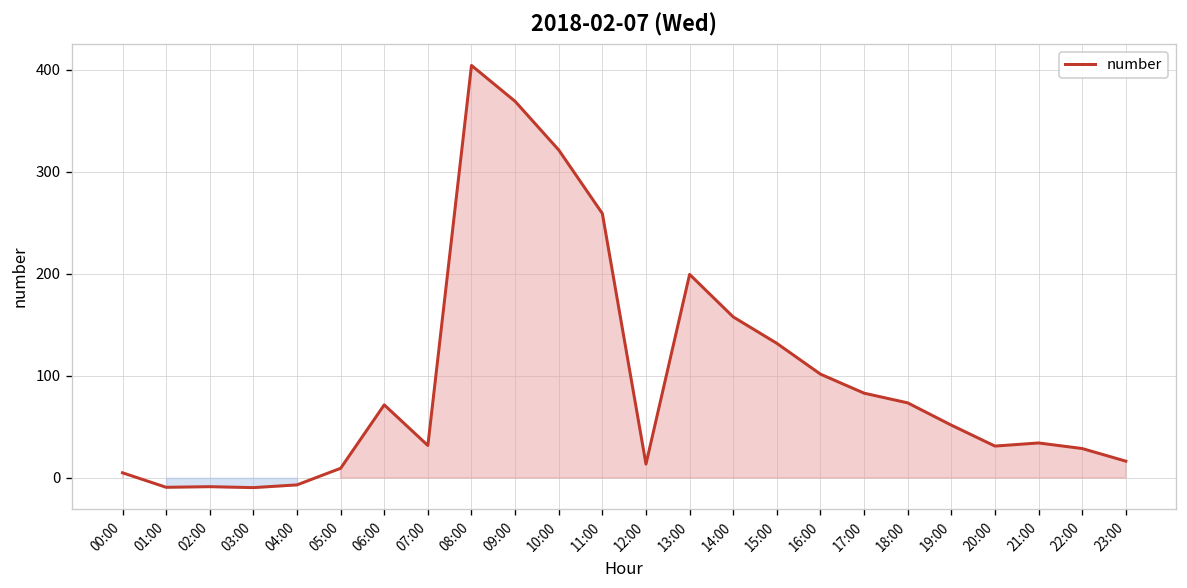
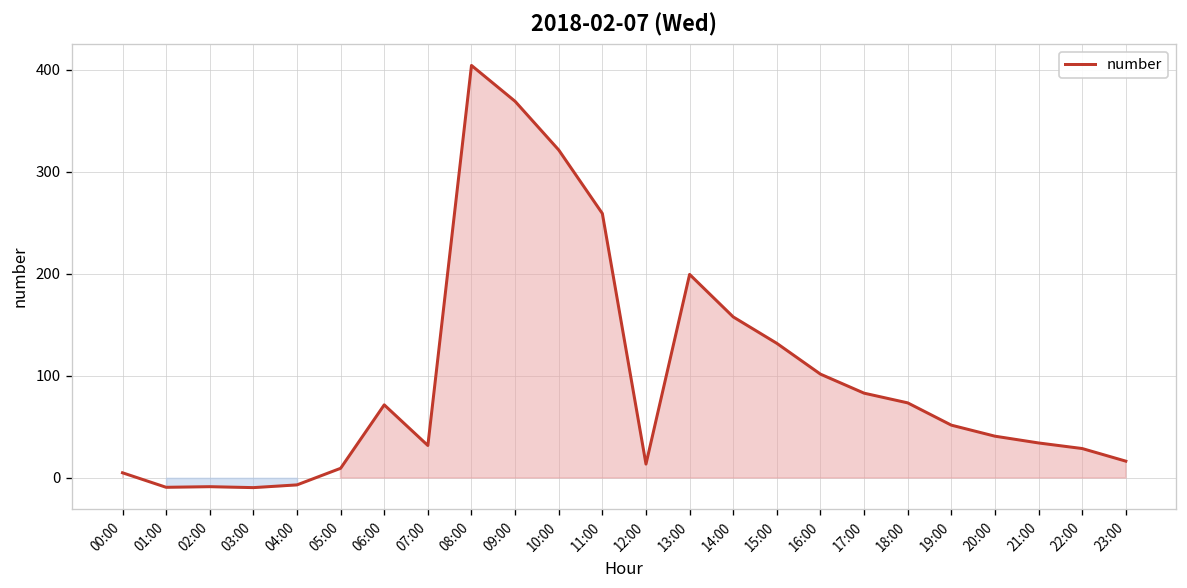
  {
    "number": {
      "00:00": 10,
      "01:00": -10,
      "02:00": -10,
      "03:00": -10,
      "04:00": -10,
      "05:00": 10,
      "06:00": 70,
      "07:00": 30,
      "08:00": 400,
      "09:00": 370,
      "10:00": 320,
      "11:00": 260,
      "12:00": 10,
      "13:00": 200,
      "14:00": 160,
      "15:00": 130,
      "16:00": 100,
      "17:00": 80,
      "18:00": 70,
      "19:00": 50,
-     "20:00": 30,
+     "20:00": 40,
      "21:00": 30,
      "22:00": 30,
      "23:00": 20
    }
  }
